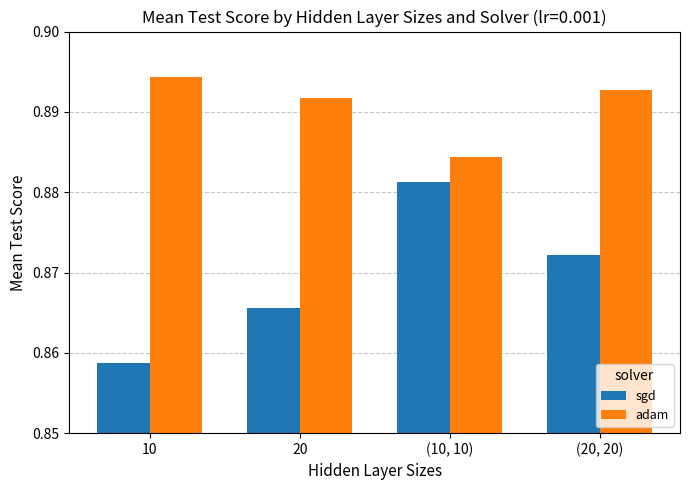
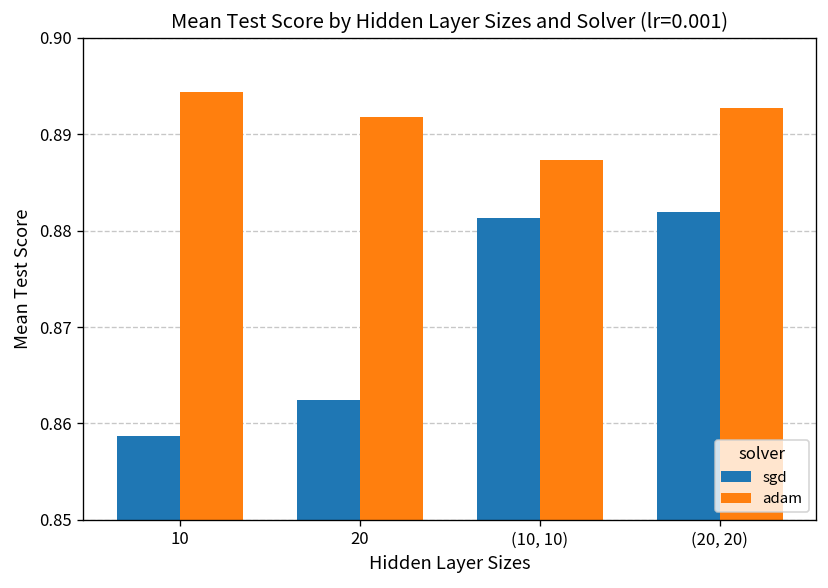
  {
    "sgd": {
      "10": 0.859,
-     "20": 0.866,
+     "20": 0.862,
      "(10, 10)": 0.881,
-     "(20, 20)": 0.872
+     "(20, 20)": 0.882
    },
    "adam": {
      "10": 0.894,
      "20": 0.892,
-     "(10, 10)": 0.884,
+     "(10, 10)": 0.887,
      "(20, 20)": 0.893
    }
  }
